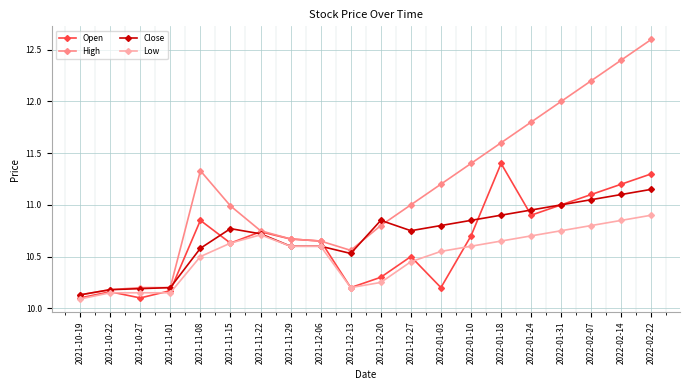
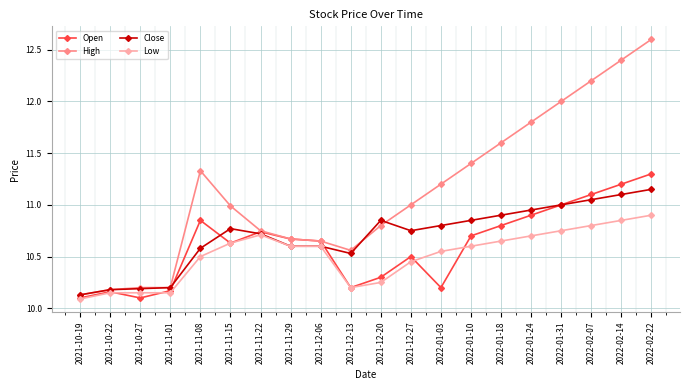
  {
    "Open": {
      "2021-10-27": 10.1,
      "2021-11-08": 10.85,
      "2021-12-20": 10.3,
      "2021-12-27": 10.5,
      "2022-01-03": 10.2,
      "2022-01-10": 10.7,
-     "2022-01-18": 11.4,
+     "2022-01-18": 10.8,
      "2022-01-24": 10.9,
      "2022-02-07": 11.1,
      "2022-02-14": 11.2,
      "2022-02-22": 11.3
    },
    "Close": {
      "2021-11-08": 10.6,
      "2021-11-15": 10.77,
      "2021-12-13": 10.53,
      "2021-12-20": 10.85,
      "2021-12-27": 10.75,
      "2022-01-03": 10.8,
      "2022-01-10": 10.85,
      "2022-01-18": 10.9,
      "2022-01-24": 10.95,
      "2022-02-07": 11.05,
      "2022-02-14": 11.1,
      "2022-02-22": 11.15
    }
  }
